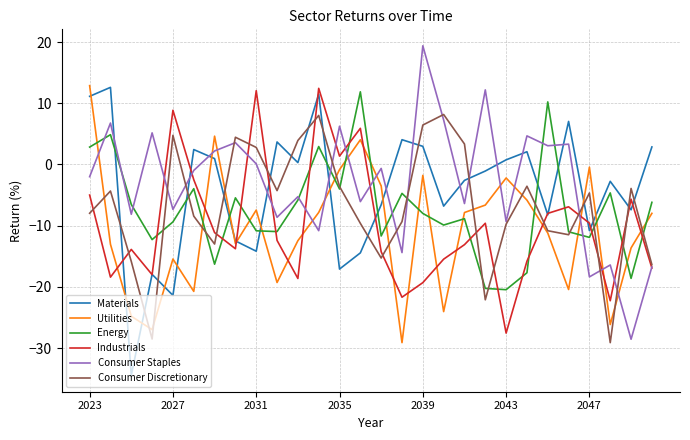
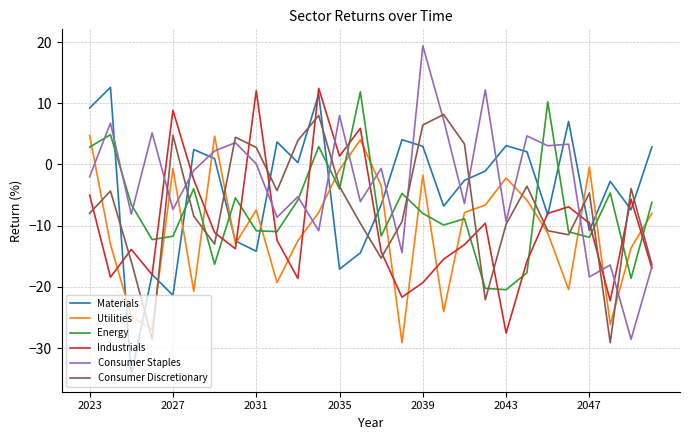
  {
    "Materials": {
-     "2023": 11,
+     "2023": 9,
      "2031": -14,
      "2035": -17,
      "2039": 3,
-     "2043": 1,
+     "2043": 3,
      "2047": -11
    },
    "Utilities": {
-     "2023": 13,
-     "2027": -15,
+     "2023": 5,
+     "2027": -1,
      "2031": -7,
      "2035": -1,
      "2039": -2,
      "2043": -2,
      "2047": 0
    },
    "Energy": {
      "2023": 3,
-     "2027": -9,
+     "2027": -12,
      "2031": -11,
      "2039": -8,
      "2043": -20,
      "2047": -12
    },
    "Industrials": {
      "2023": -5,
      "2027": 9,
      "2031": 12,
      "2035": 1,
      "2039": -19,
      "2043": -28,
      "2047": -10
    },
    "Consumer Staples": {
      "2023": -2,
      "2027": -7,
      "2031": 0,
-     "2035": 6,
+     "2035": 8,
      "2039": 19,
      "2043": -9,
      "2047": -18
    },
    "Consumer Discretionary": {
      "2023": -8,
      "2027": 5,
      "2031": 3,
      "2039": 6,
      "2043": -10,
      "2047": -5
    }
  }
